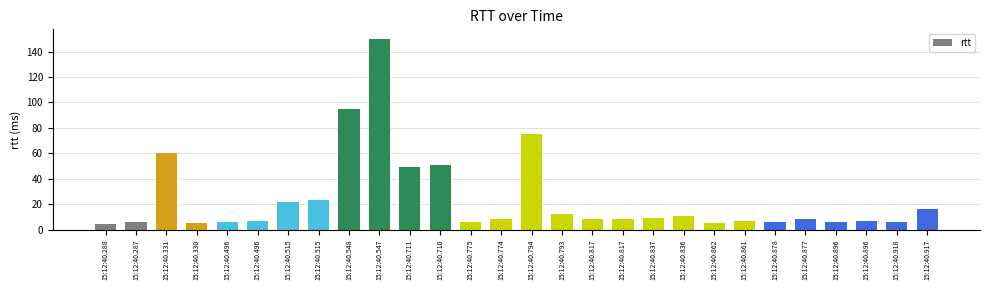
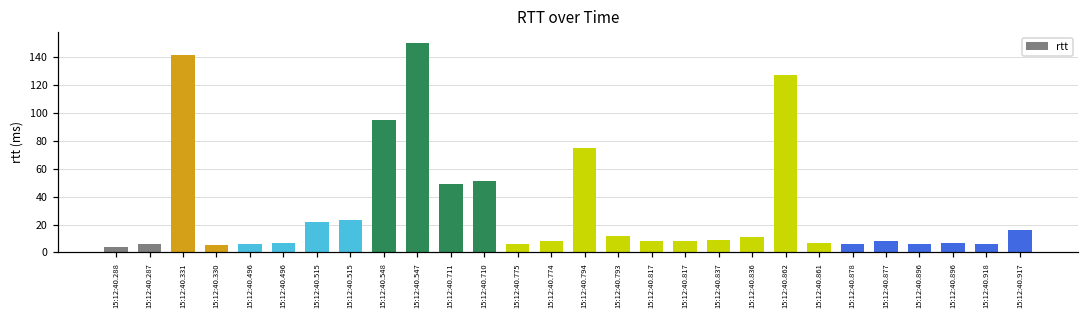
  {
    "15:12:40.288": 4,
    "15:12:40.287": 6,
-   "15:12:40.331": 60,
+   "15:12:40.331": 141,
    "15:12:40.330": 5,
    "15:12:40.548": 95,
    "15:12:40.547": 150,
    "15:12:40.711": 49,
    "15:12:40.710": 51,
    "15:12:40.775": 6,
    "15:12:40.774": 8,
    "15:12:40.794": 75,
    "15:12:40.793": 12,
    "15:12:40.837": 9,
    "15:12:40.836": 11,
-   "15:12:40.862": 5,
+   "15:12:40.862": 127,
    "15:12:40.861": 7,
    "15:12:40.878": 6,
    "15:12:40.877": 8,
    "15:12:40.918": 6,
    "15:12:40.917": 16
  }
